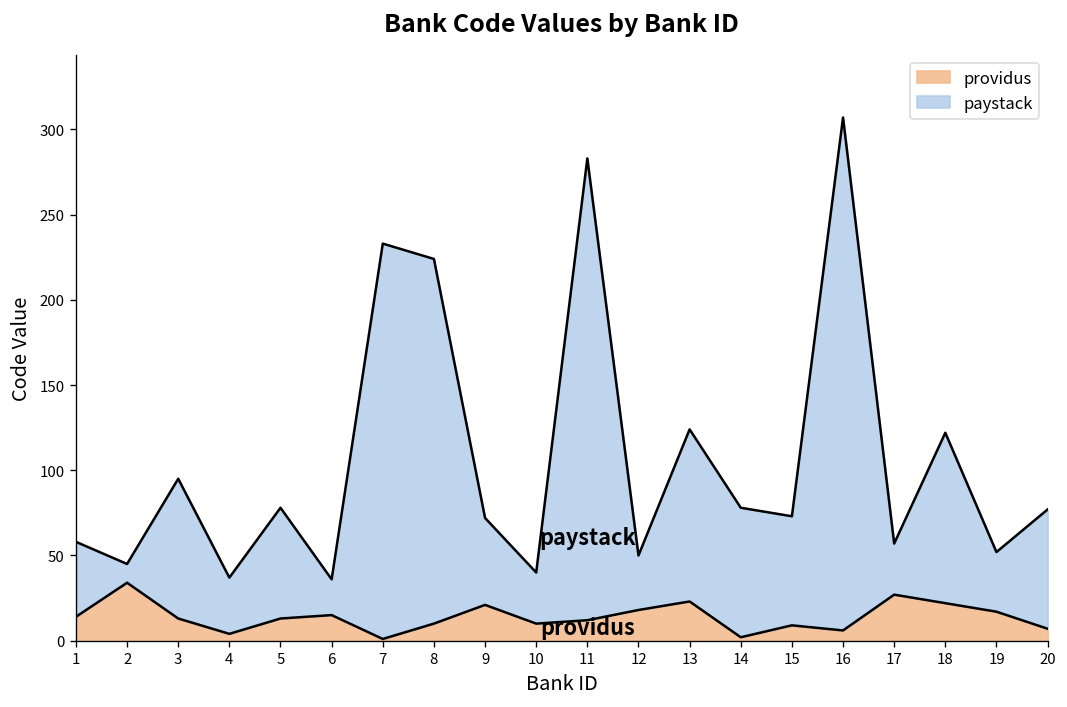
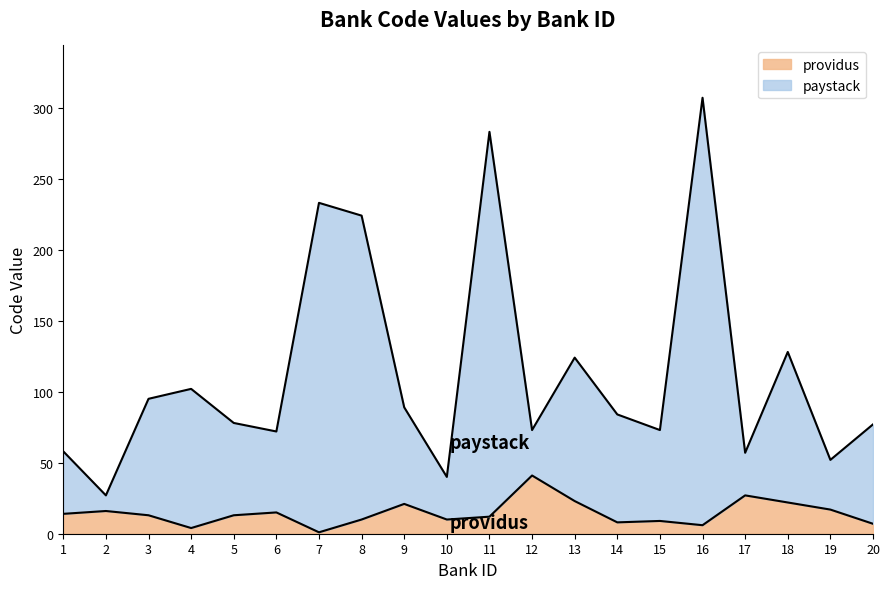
  {
    "providus": {
      "1": 14,
-     "2": 34,
+     "2": 16,
      "3": 13,
      "4": 4,
      "5": 13,
      "6": 15,
      "7": 1,
      "8": 10,
      "9": 21,
      "10": 10,
      "11": 12,
-     "12": 18,
+     "12": 41,
      "13": 23,
-     "14": 2,
+     "14": 8,
      "15": 9,
      "16": 6,
      "17": 27,
      "18": 22,
      "19": 17,
      "20": 7
    },
    "paystack": {
      "1": 44,
      "2": 11,
      "3": 82,
-     "4": 33,
+     "4": 98,
      "5": 65,
-     "6": 21,
+     "6": 57,
      "7": 232,
      "8": 214,
-     "9": 51,
+     "9": 68,
      "10": 30,
      "11": 271,
      "12": 32,
      "13": 101,
      "14": 76,
      "15": 64,
      "16": 301,
      "17": 30,
-     "18": 100,
+     "18": 106,
      "19": 35,
      "20": 70
    }
  }
